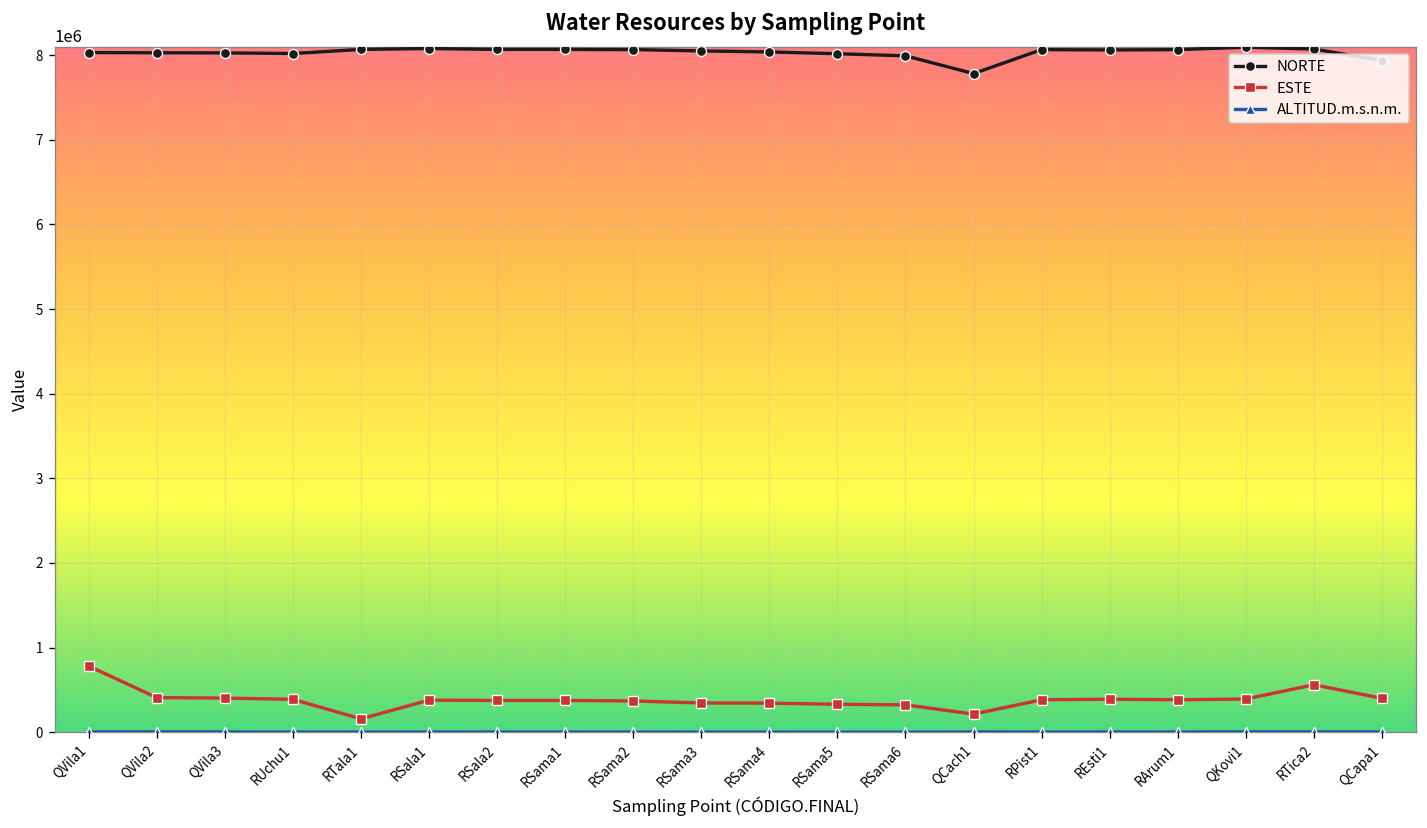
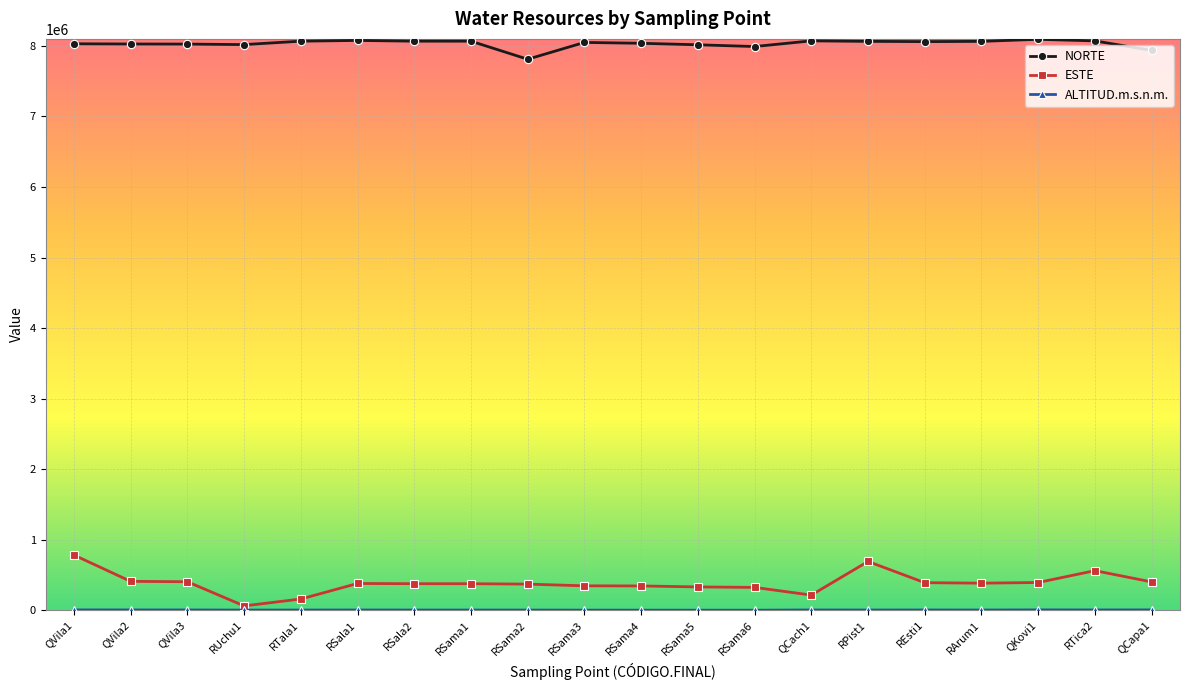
  {
    "NORTE": {
      "QVila1": 8000000,
      "QVila2": 8000000,
      "QVila3": 8000000,
      "RUchu1": 8000000,
      "RTala1": 8100000,
      "RSala1": 8100000,
      "RSala2": 8100000,
      "RSama1": 8100000,
-     "RSama2": 8100000,
+     "RSama2": 7800000,
      "RSama3": 8000000,
      "RSama4": 8000000,
      "RSama5": 8000000,
      "RSama6": 8000000,
-     "QCach1": 7800000,
+     "QCach1": 8100000,
      "RPist1": 8100000,
      "REsti1": 8100000,
      "RArum1": 8100000,
      "QKovi1": 8100000,
      "RTica2": 8100000
    },
    "ESTE": {
      "QVila1": 800000,
      "QVila2": 400000,
      "QVila3": 400000,
-     "RUchu1": 400000,
+     "RUchu1": 100000,
      "RTala1": 200000,
      "RSala1": 400000,
      "RSala2": 400000,
      "RSama1": 400000,
      "RSama2": 400000,
      "RSama3": 300000,
      "RSama4": 300000,
      "RSama5": 300000,
      "RSama6": 300000,
      "QCach1": 200000,
-     "RPist1": 400000,
+     "RPist1": 700000,
      "REsti1": 400000,
      "RArum1": 400000,
      "QKovi1": 400000,
      "RTica2": 600000,
      "QCapa1": 400000
    },
    "ALTITUD.m.s.n.m.": {
      "QVila1": 0,
      "QVila2": 0,
      "QVila3": 0,
      "RUchu1": 0,
      "RTala1": 0,
      "RSala1": 0,
      "RSala2": 0,
      "RSama1": 0,
      "RSama2": 0,
      "RSama3": 0,
      "RSama4": 0,
      "RSama5": 0,
      "RSama6": 0,
      "QCach1": 0,
      "RPist1": 0,
      "REsti1": 0,
      "RArum1": 0,
      "QKovi1": 0,
      "RTica2": 0,
      "QCapa1": 0
    }
  }
